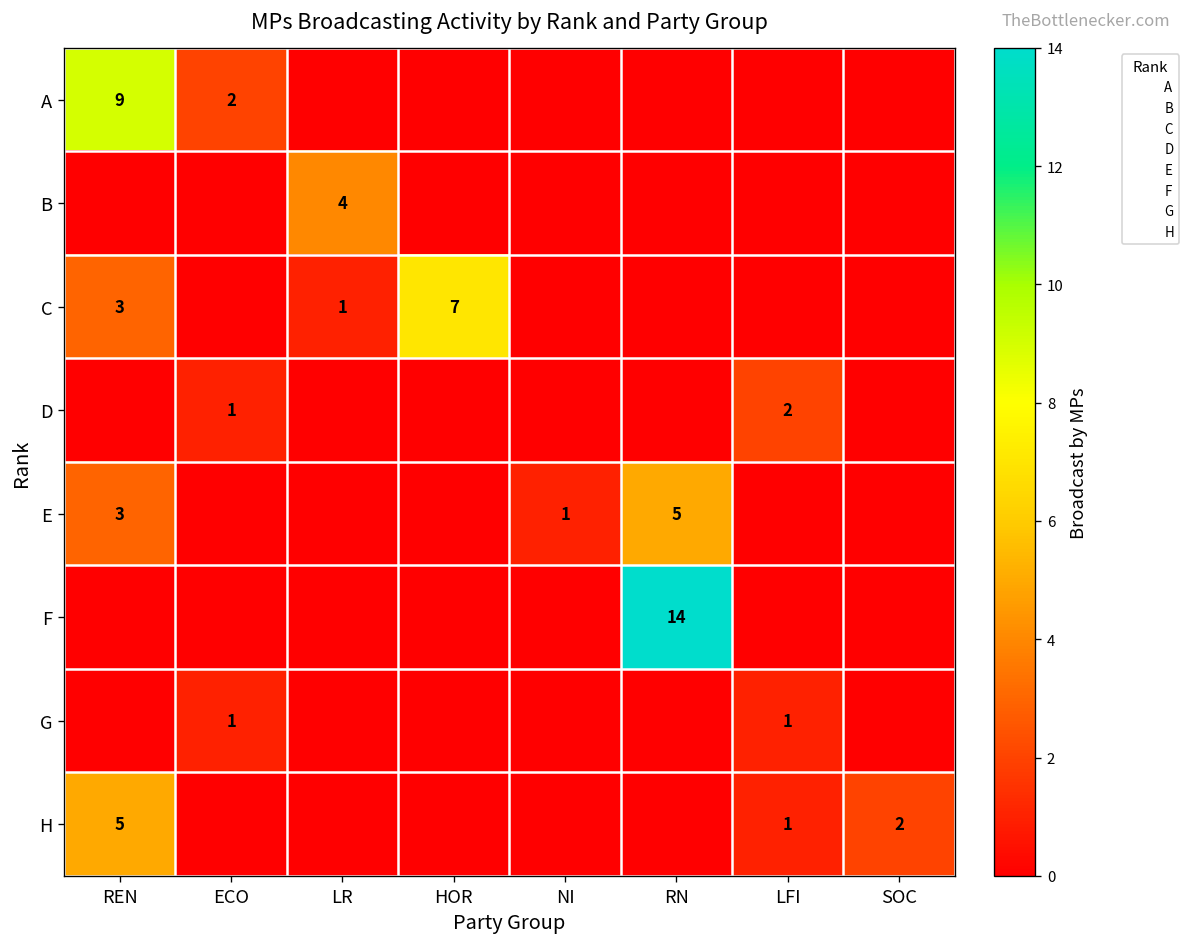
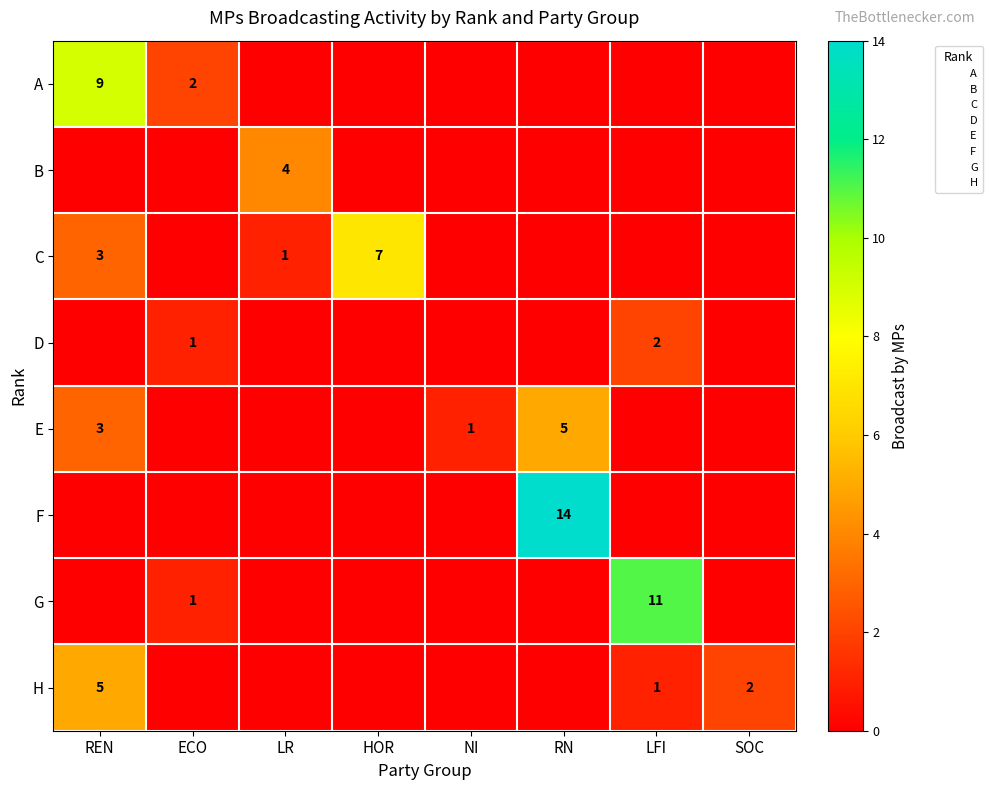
  {
    "A": {
      "REN": 9,
      "ECO": 2
    },
    "B": {
      "LR": 4
    },
    "C": {
      "REN": 3,
      "LR": 1,
      "HOR": 7
    },
    "D": {
      "ECO": 1,
      "LFI": 2
    },
    "E": {
      "REN": 3,
      "NI": 1,
      "RN": 5
    },
    "F": {
      "RN": 14
    },
    "G": {
      "ECO": 1,
-     "LFI": 1
+     "LFI": 11
    },
    "H": {
      "REN": 5,
      "LFI": 1,
      "SOC": 2
    }
  }
